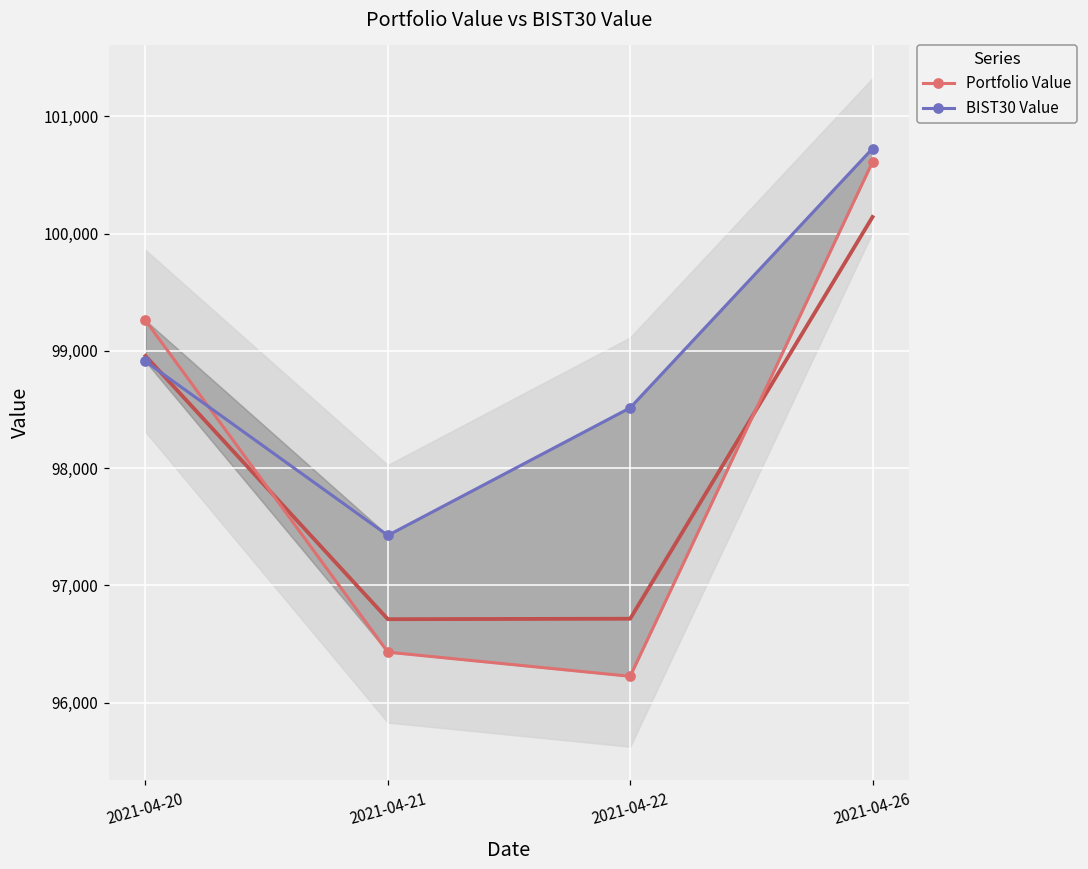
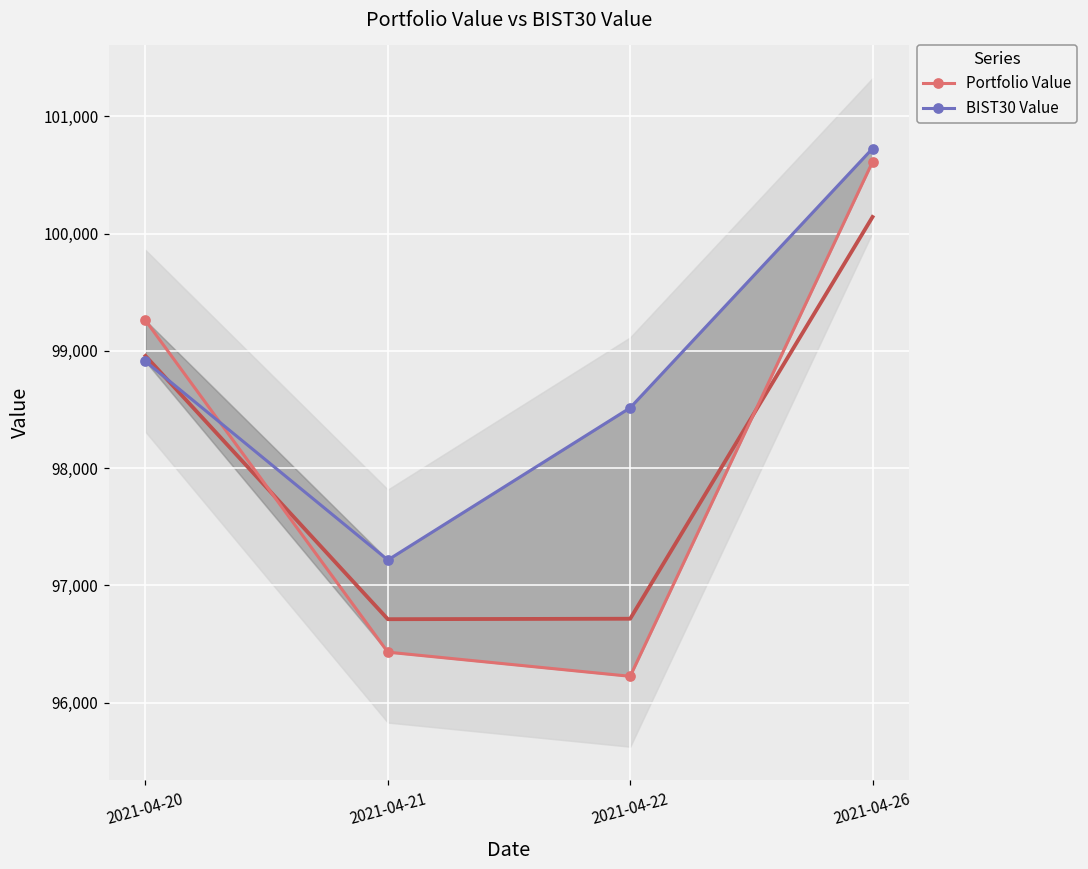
  {
    "BIST30 Value": {
      "2021-04-20": "98,910",
-     "2021-04-21": "97,430"
+     "2021-04-21": "97,220"
    }
  }
